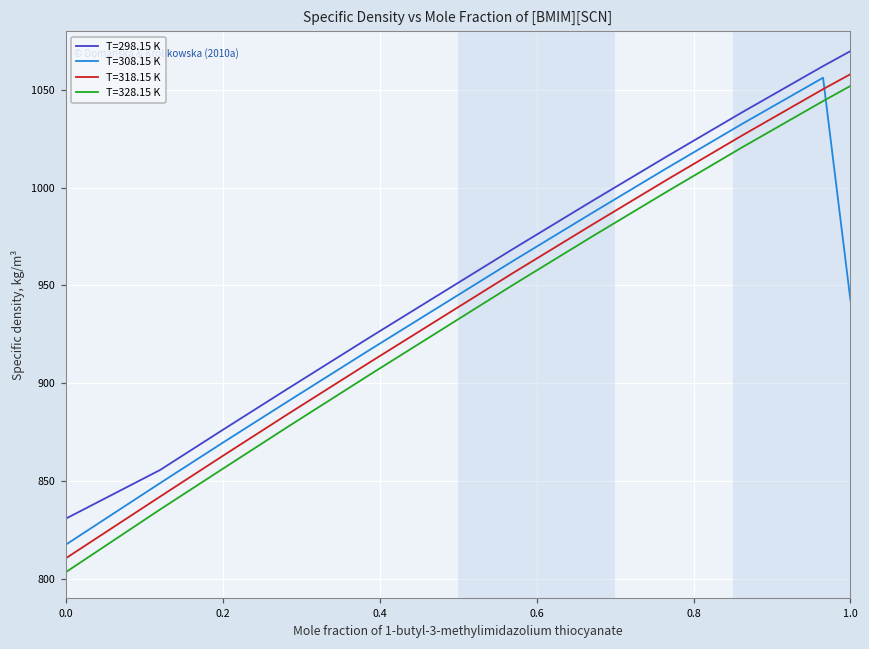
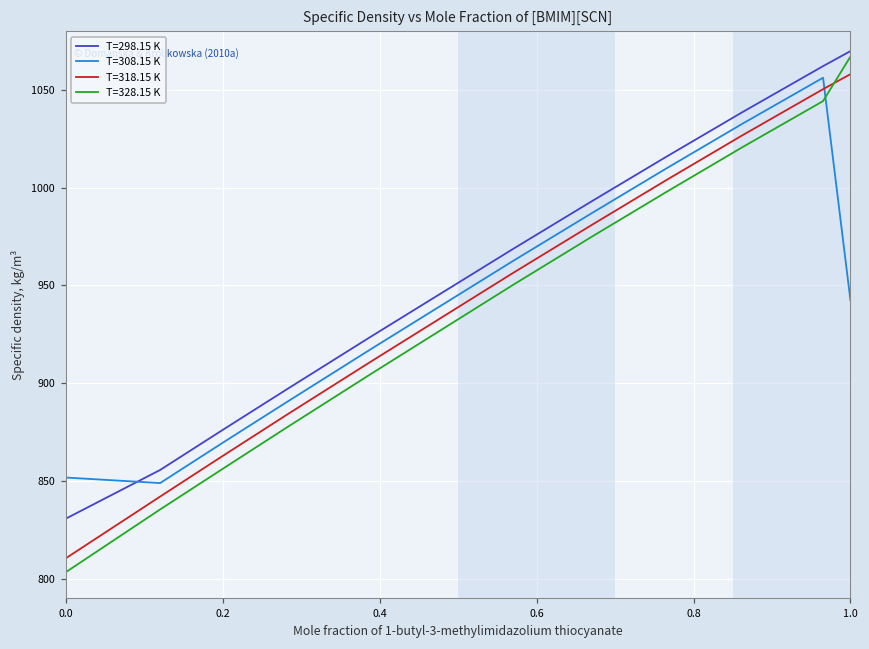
  {
    "T=298.15 K": {
      "0.0": 831,
      "1.0": 1070
    },
    "T=308.15 K": {
-     "0.0": 817,
+     "0.0": 852,
      "1.0": 942
    },
    "T=318.15 K": {
      "0.0": 810,
      "1.0": 1058
    },
    "T=328.15 K": {
      "0.0": 803,
-     "1.0": 1052
+     "1.0": 1067
    }
  }
